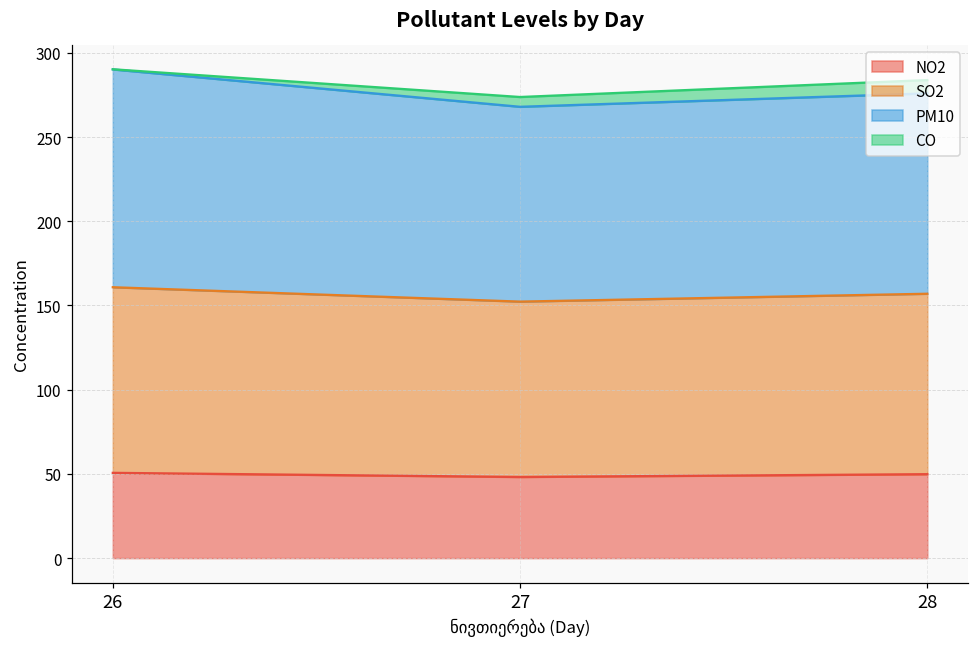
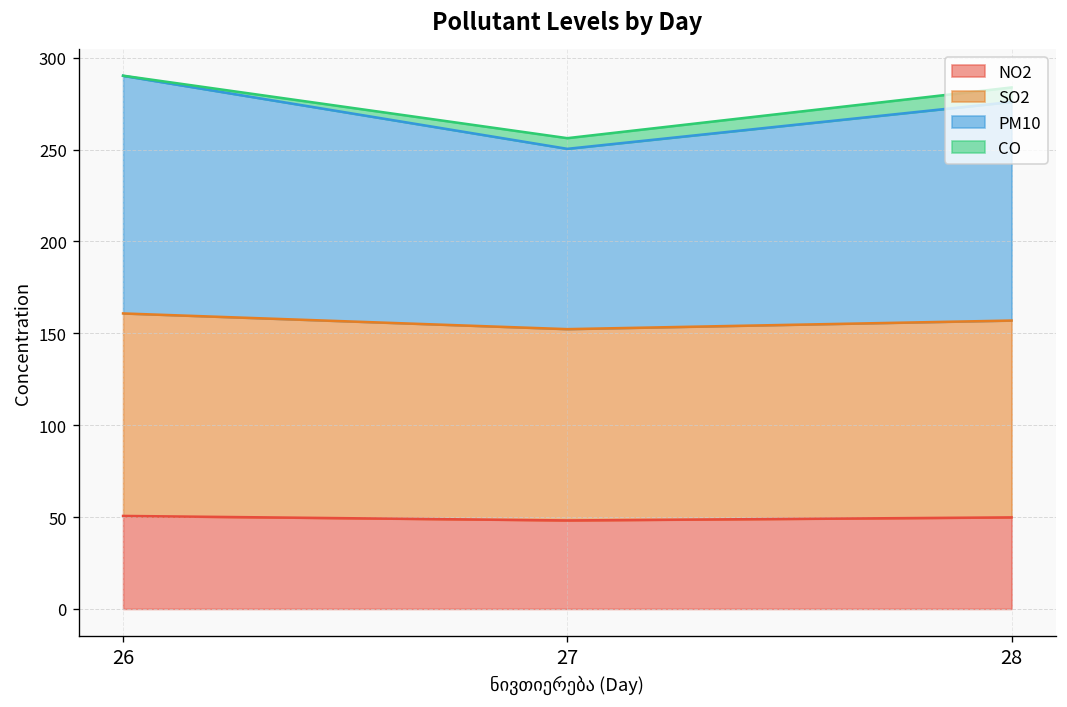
  {
    "PM10": {
-     "27": 116
+     "27": 98
    },
    "CO": {
      "27": 6
    }
  }
